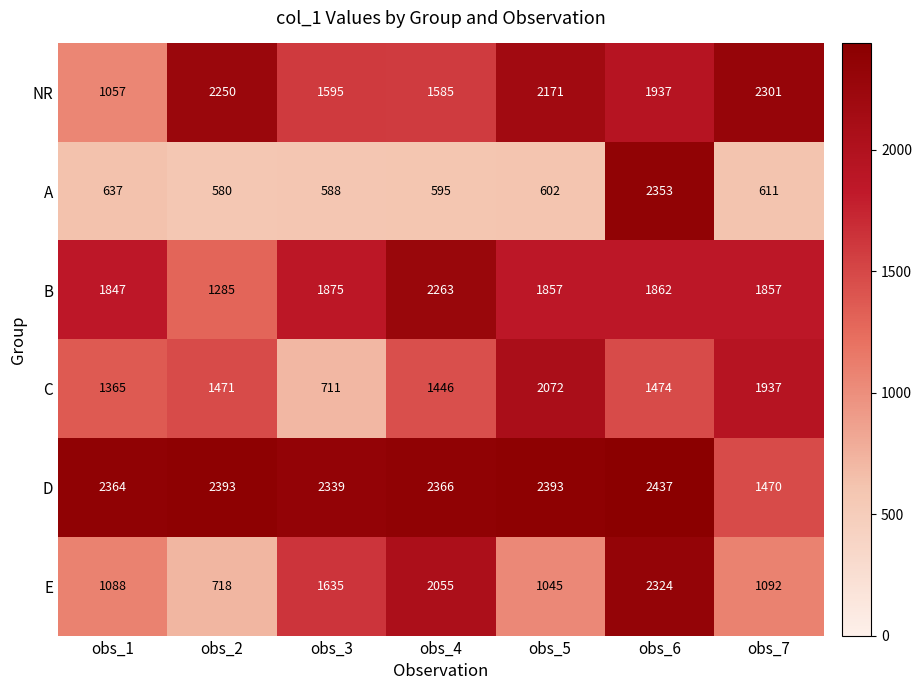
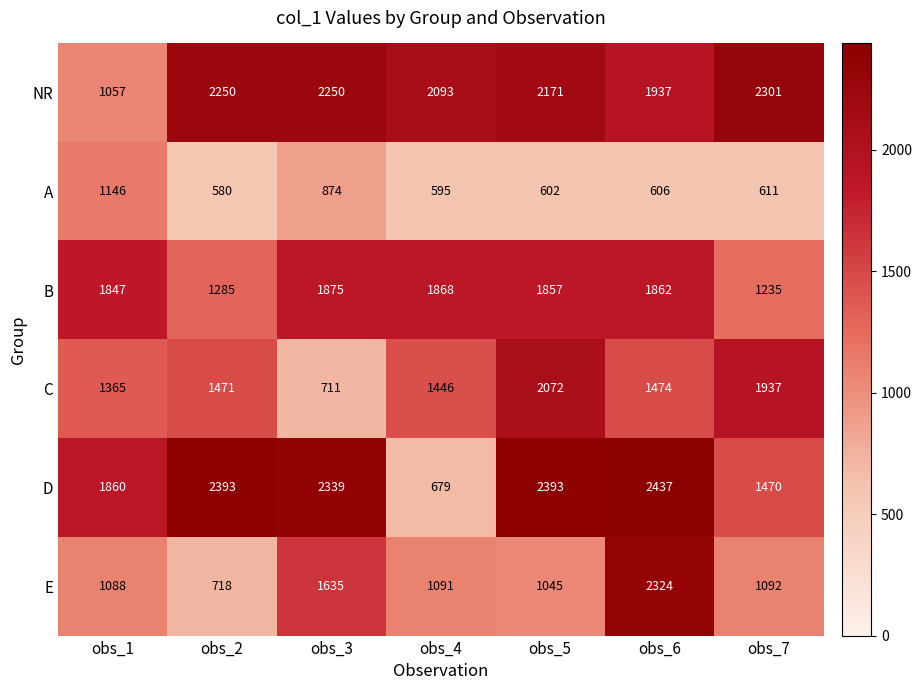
  {
    "NR": {
      "obs_1": 1057,
      "obs_2": 2250,
-     "obs_3": 1595,
-     "obs_4": 1585,
+     "obs_3": 2250,
+     "obs_4": 2093,
      "obs_5": 2171,
      "obs_6": 1937,
      "obs_7": 2301
    },
    "A": {
-     "obs_1": 637,
+     "obs_1": 1146,
      "obs_2": 580,
-     "obs_3": 588,
+     "obs_3": 874,
      "obs_4": 595,
      "obs_5": 602,
-     "obs_6": 2353,
+     "obs_6": 606,
      "obs_7": 611
    },
    "B": {
      "obs_1": 1847,
      "obs_2": 1285,
      "obs_3": 1875,
-     "obs_4": 2263,
+     "obs_4": 1868,
      "obs_5": 1857,
      "obs_6": 1862,
-     "obs_7": 1857
+     "obs_7": 1235
    },
    "C": {
      "obs_1": 1365,
      "obs_2": 1471,
      "obs_3": 711,
      "obs_4": 1446,
      "obs_5": 2072,
      "obs_6": 1474,
      "obs_7": 1937
    },
    "D": {
-     "obs_1": 2364,
+     "obs_1": 1860,
      "obs_2": 2393,
      "obs_3": 2339,
-     "obs_4": 2366,
+     "obs_4": 679,
      "obs_5": 2393,
      "obs_6": 2437,
      "obs_7": 1470
    },
    "E": {
      "obs_1": 1088,
      "obs_2": 718,
      "obs_3": 1635,
-     "obs_4": 2055,
+     "obs_4": 1091,
      "obs_5": 1045,
      "obs_6": 2324,
      "obs_7": 1092
    }
  }
